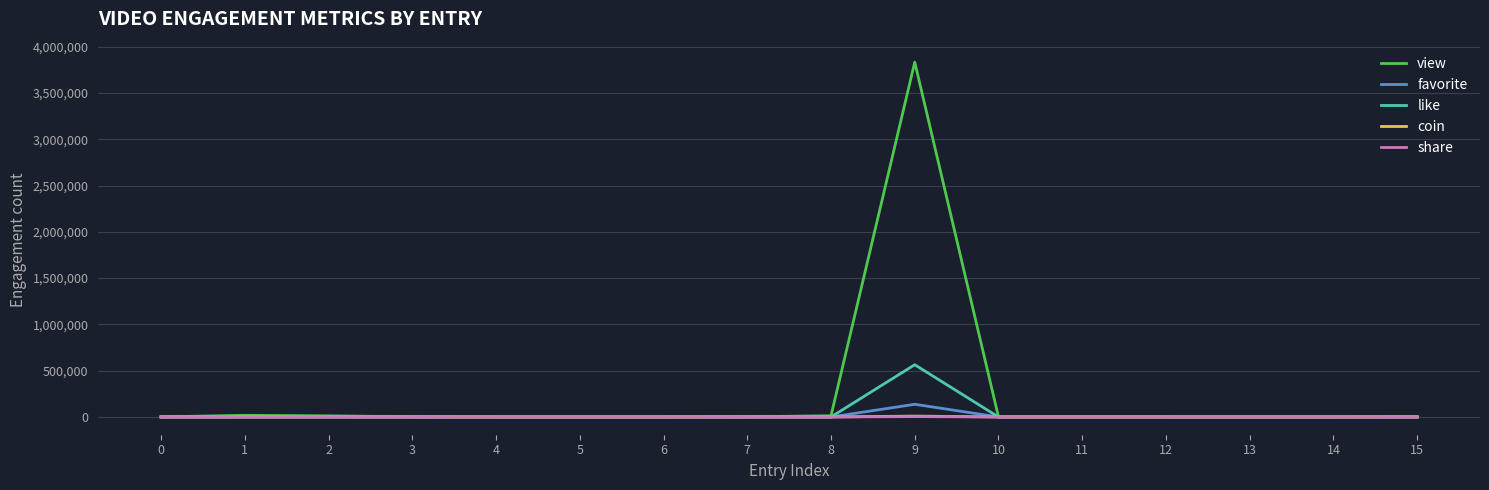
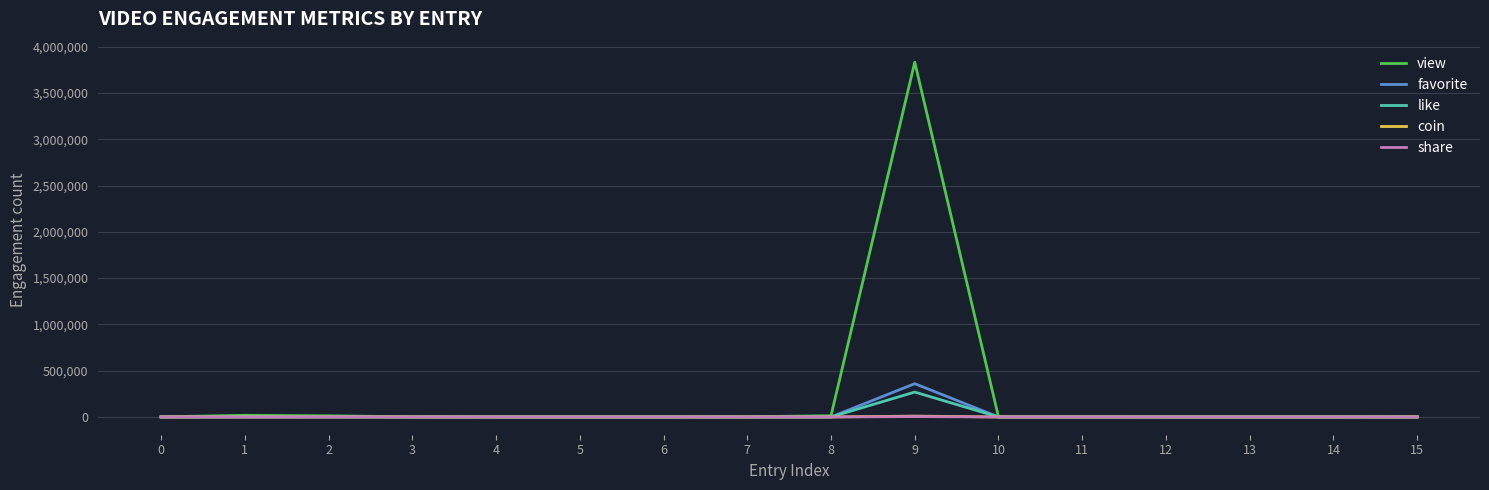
  {
    "view": {
      "9": "3,800,000"
    },
    "favorite": {
-     "9": "100,000"
+     "9": "400,000"
    },
    "like": {
-     "9": "600,000"
+     "9": "300,000"
    }
  }
